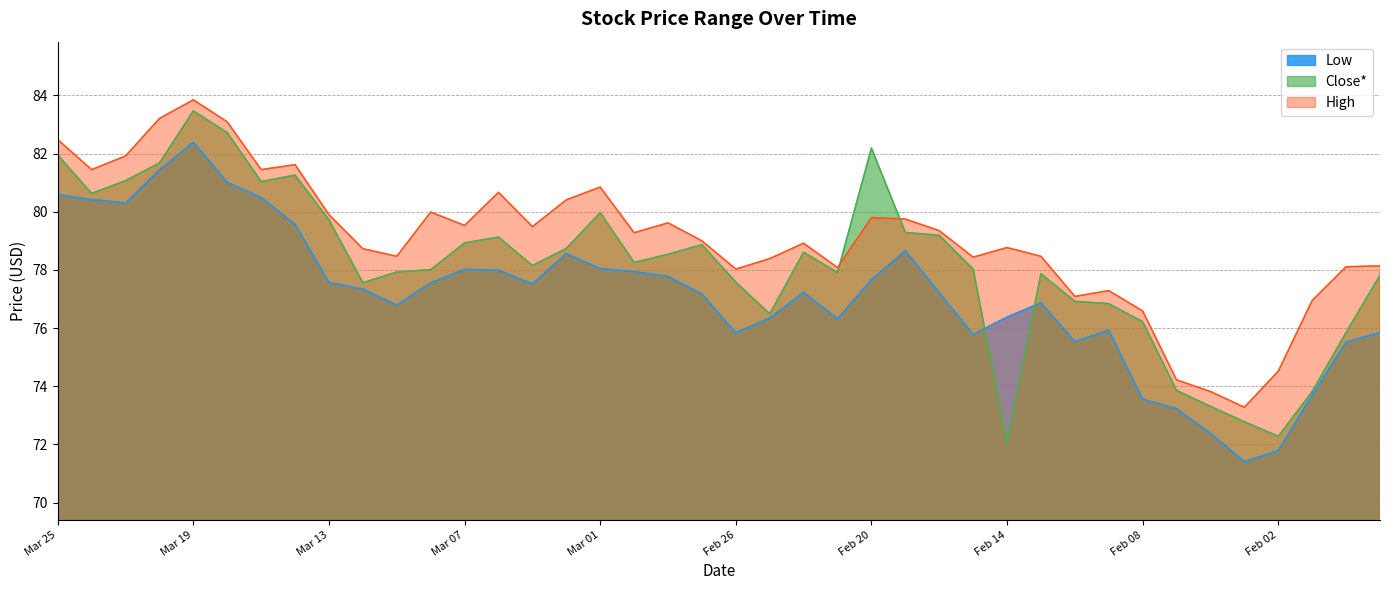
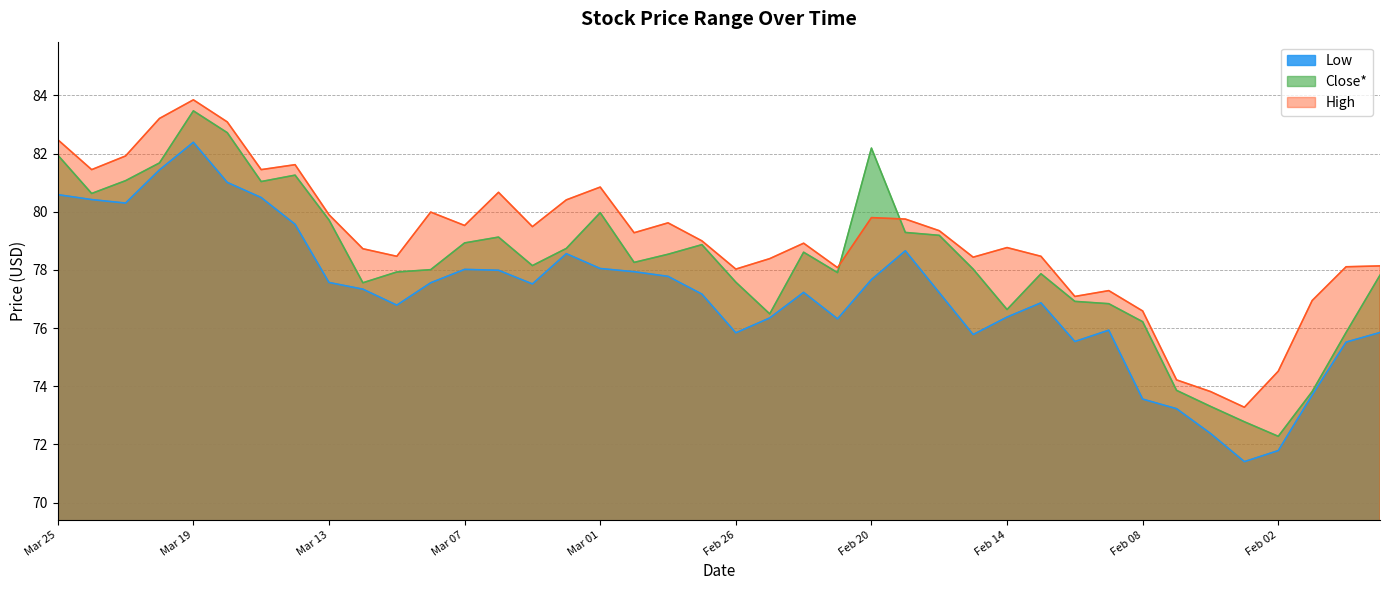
  {
    "Low": {
      "Mar 25": 80.6,
      "Mar 19": 82.4,
      "Mar 13": 77.6,
      "Mar 07": 78.0,
      "Mar 01": 78.1,
      "Feb 26": 75.8,
      "Feb 20": 77.7,
      "Feb 14": 76.4,
      "Feb 08": 73.6,
      "Feb 02": 71.8
    },
    "Close*": {
      "Mar 25": 82.0,
      "Mar 19": 83.5,
      "Mar 13": 79.7,
      "Mar 07": 78.9,
      "Mar 01": 80.0,
      "Feb 26": 77.6,
      "Feb 20": 82.2,
-     "Feb 14": 72.0,
+     "Feb 14": 76.6,
      "Feb 08": 76.2,
      "Feb 02": 72.3
    },
    "High": {
      "Mar 25": 82.5,
      "Mar 19": 83.9,
      "Mar 13": 79.9,
      "Mar 07": 79.5,
      "Mar 01": 80.9,
      "Feb 26": 78.0,
      "Feb 20": 79.8,
      "Feb 14": 78.8,
      "Feb 08": 76.6,
      "Feb 02": 74.5
    }
  }
